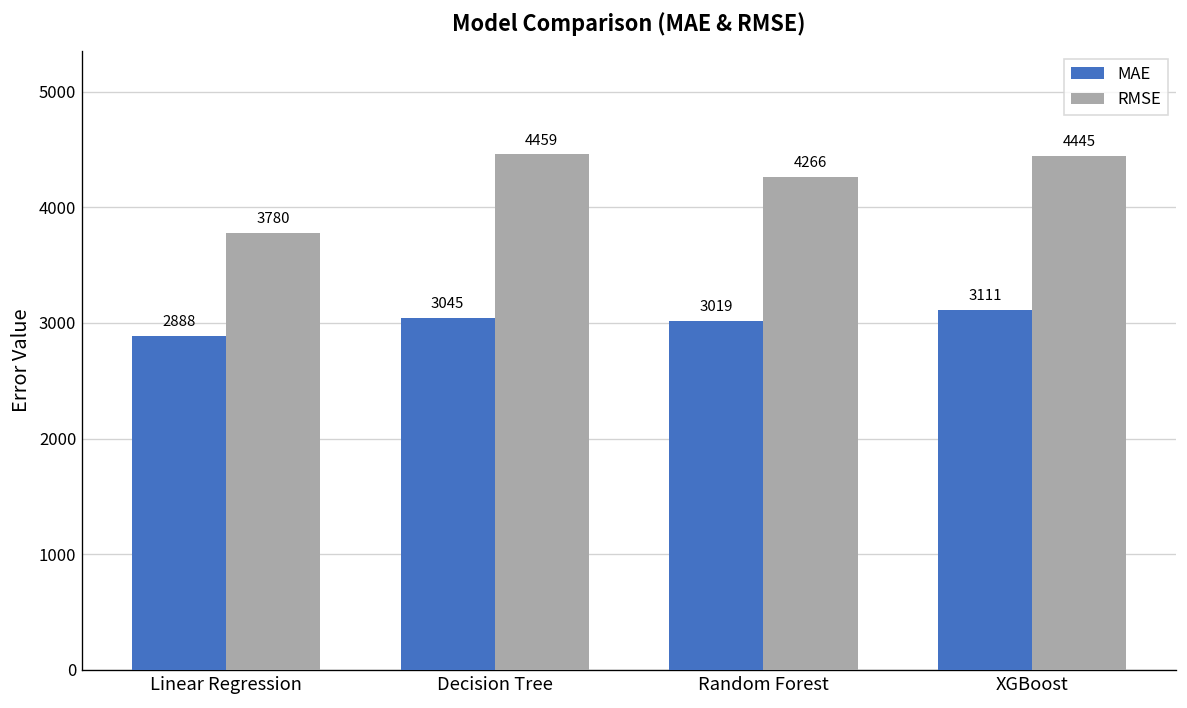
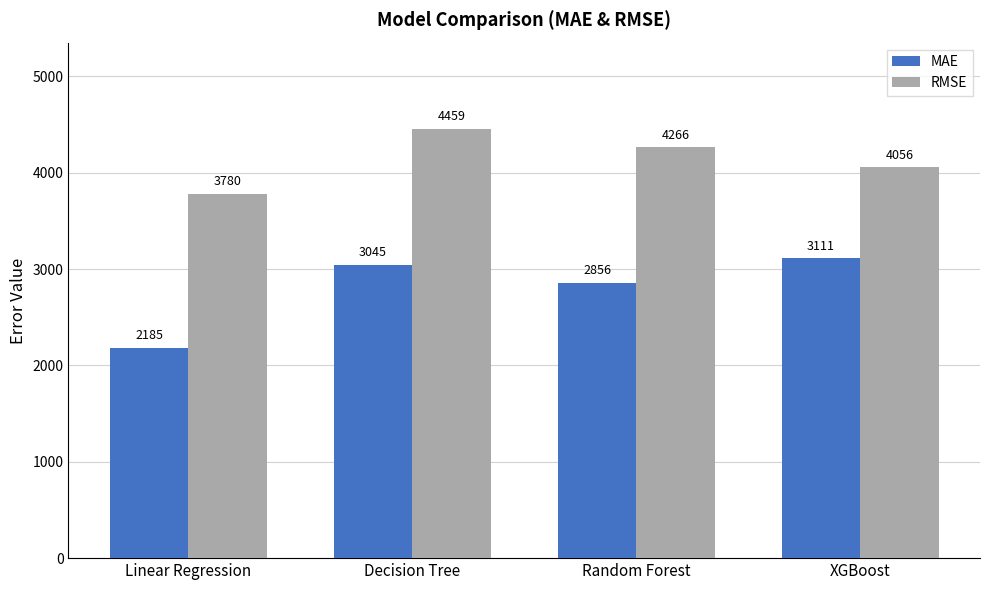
  {
    "MAE": {
-     "Linear Regression": 2888,
+     "Linear Regression": 2185,
      "Decision Tree": 3045,
-     "Random Forest": 3019,
+     "Random Forest": 2856,
      "XGBoost": 3111
    },
    "RMSE": {
      "Linear Regression": 3780,
      "Decision Tree": 4459,
      "Random Forest": 4266,
-     "XGBoost": 4445
+     "XGBoost": 4056
    }
  }
